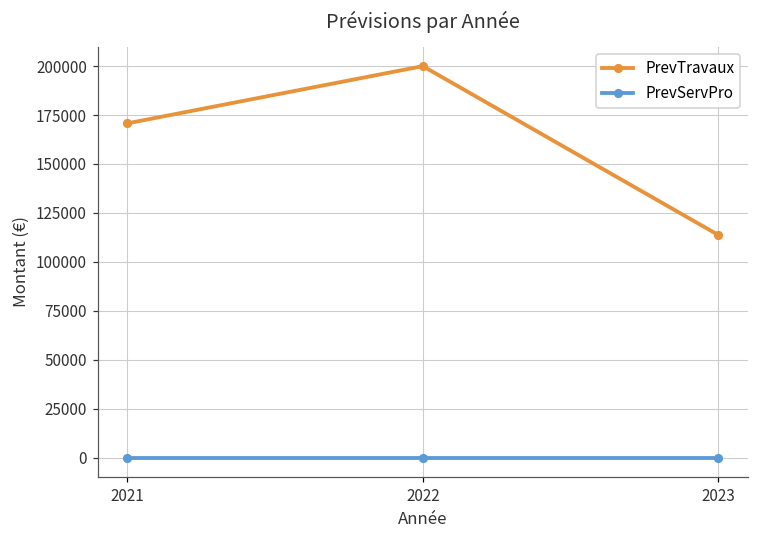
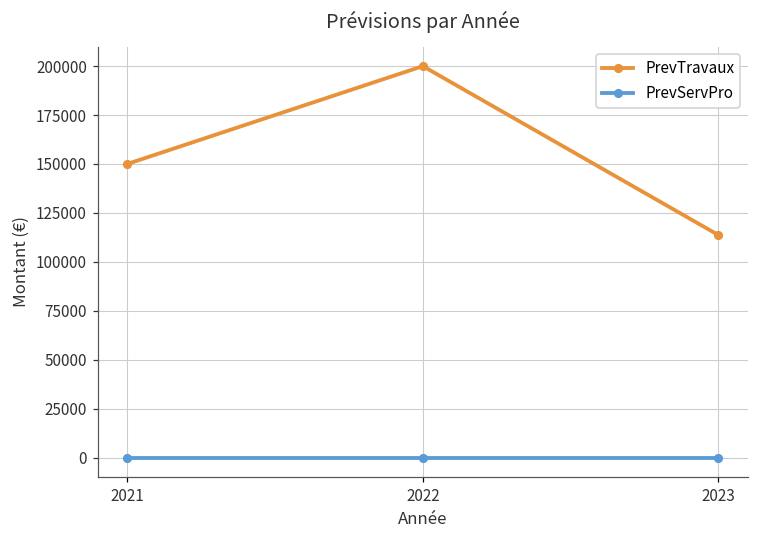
  {
    "PrevTravaux": {
-     "2021": 171000,
+     "2021": 150000,
      "2022": 200000,
      "2023": 114000
    },
    "PrevServPro": {
      "2021": 0,
      "2022": 0,
      "2023": 0
    }
  }
